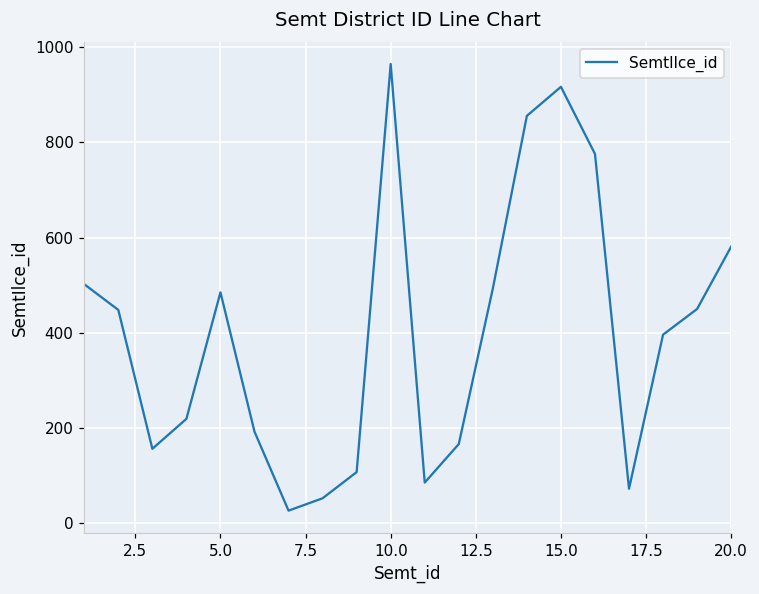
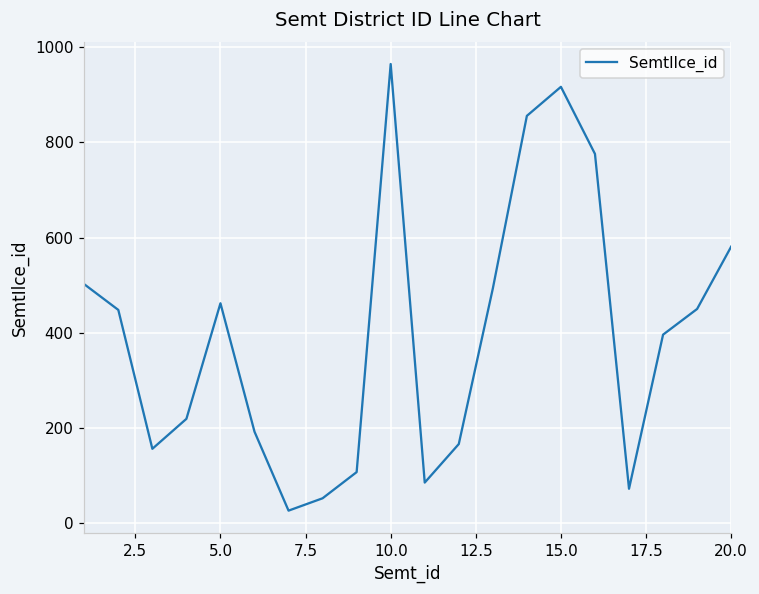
  {
-   "5.0": 490,
+   "5.0": 460,
    "10.0": 970,
    "15.0": 920,
    "20.0": 580
  }
